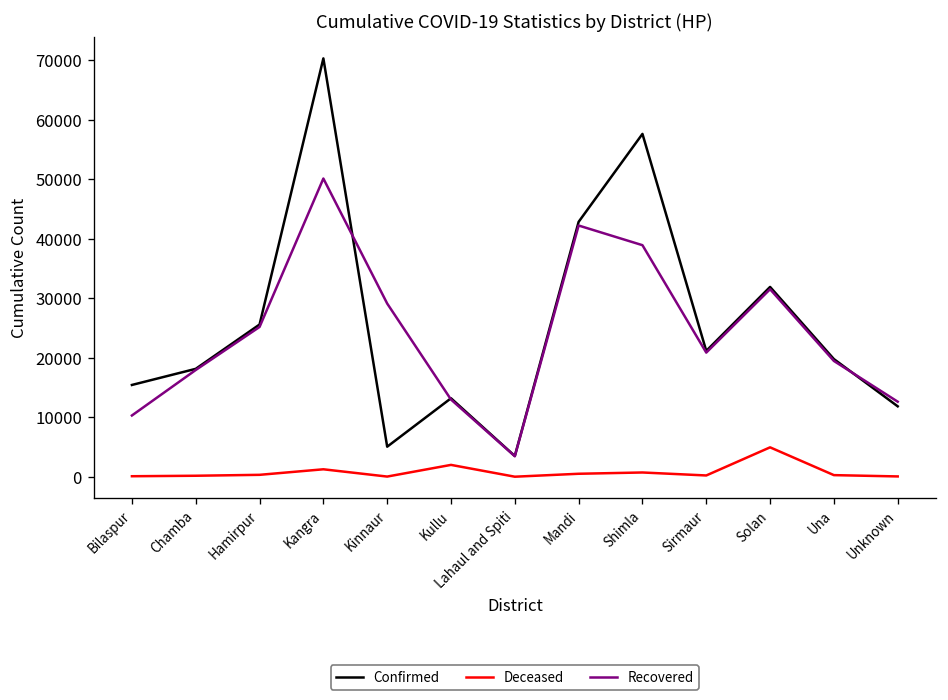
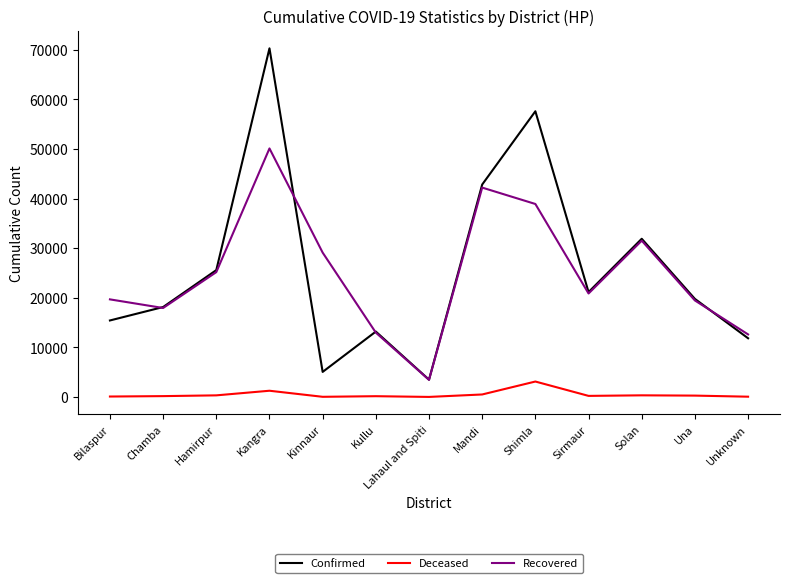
  {
    "Confirmed": {
      "Bilaspur": 15000,
      "Kangra": 70000,
      "Kinnaur": 5000,
      "Mandi": 43000,
      "Shimla": 58000,
      "Unknown": 12000
    },
    "Deceased": {
      "Bilaspur": 0,
      "Chamba": 0,
      "Hamirpur": 0,
      "Kangra": 1000,
      "Kinnaur": 0,
-     "Kullu": 2000,
+     "Kullu": 0,
      "Lahaul and Spiti": 0,
      "Mandi": 1000,
-     "Shimla": 1000,
+     "Shimla": 3000,
      "Sirmaur": 0,
-     "Solan": 5000,
+     "Solan": 0,
      "Una": 0,
      "Unknown": 0
    },
    "Recovered": {
-     "Bilaspur": 10000,
+     "Bilaspur": 20000,
      "Kangra": 50000,
      "Kinnaur": 29000,
      "Mandi": 42000,
      "Shimla": 39000,
      "Unknown": 13000
    }
  }
